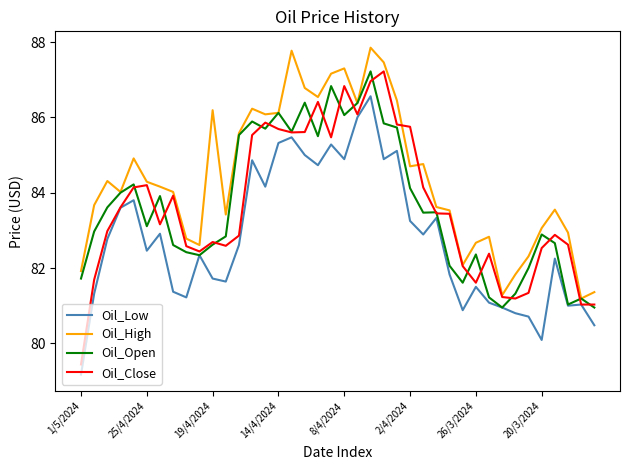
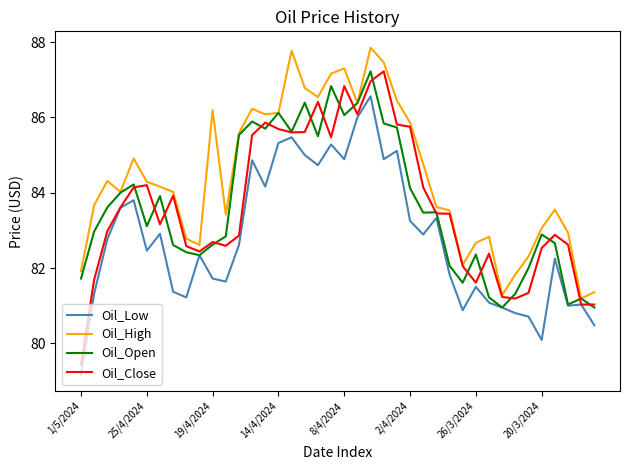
  {
    "Oil_Low": {
      "25/4/2024": 82.5,
      "19/4/2024": 81.7,
      "14/4/2024": 85.3,
      "8/4/2024": 84.9,
      "2/4/2024": 83.3,
      "26/3/2024": 81.5,
      "20/3/2024": 80.1
    },
    "Oil_High": {
      "1/5/2024": 81.9,
      "25/4/2024": 84.3,
      "19/4/2024": 86.2,
      "8/4/2024": 87.3,
-     "2/4/2024": 84.7,
+     "2/4/2024": 85.9,
      "26/3/2024": 82.7,
      "20/3/2024": 83.1
    },
    "Oil_Open": {
      "1/5/2024": 81.7,
      "25/4/2024": 83.1,
      "19/4/2024": 82.6,
      "8/4/2024": 86.1,
      "2/4/2024": 84.1,
      "26/3/2024": 82.4,
      "20/3/2024": 82.9
    },
    "Oil_Close": {
      "25/4/2024": 84.2,
      "19/4/2024": 82.7,
      "14/4/2024": 85.7,
      "8/4/2024": 86.8,
      "2/4/2024": 85.8,
      "26/3/2024": 81.6,
      "20/3/2024": 82.5
    }
  }
